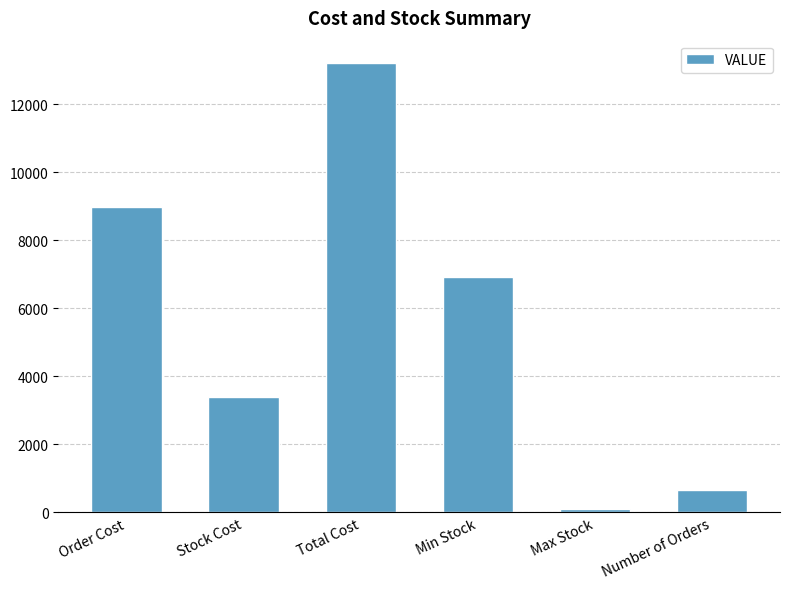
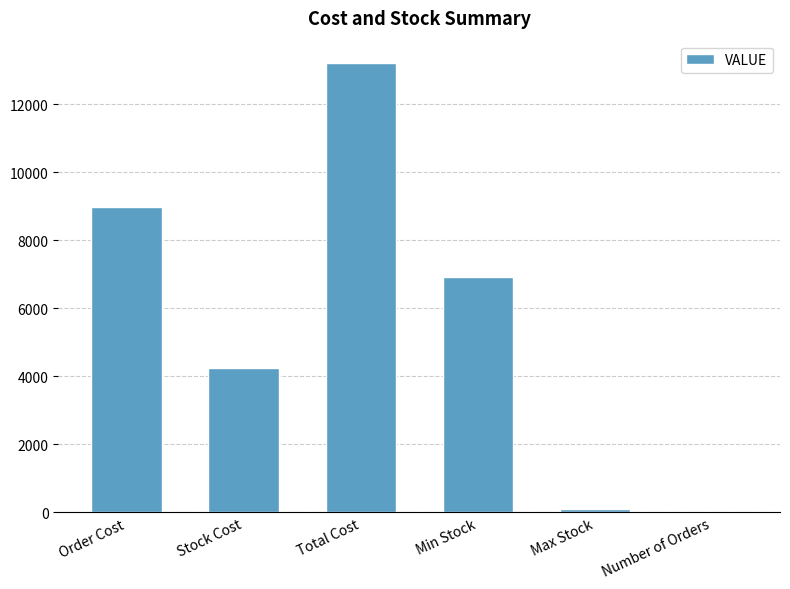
  {
    "Order Cost": 9000,
-   "Stock Cost": 3400,
+   "Stock Cost": 4200,
    "Total Cost": 13200,
    "Min Stock": 6900,
    "Max Stock": 100,
-   "Number of Orders": 700
+   "Number of Orders": 0
  }
